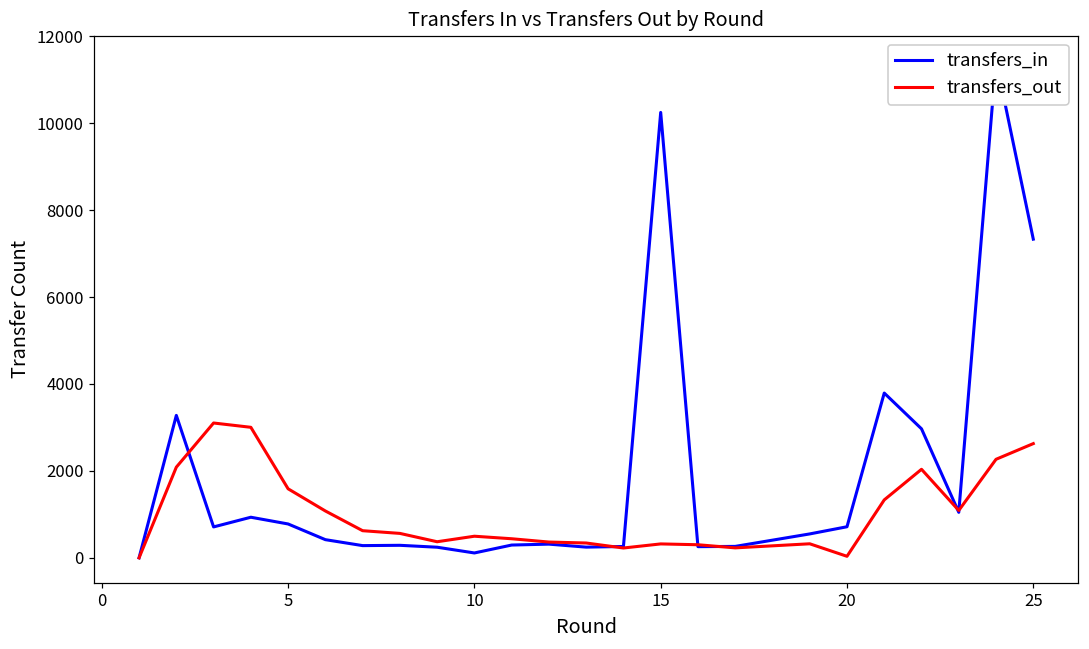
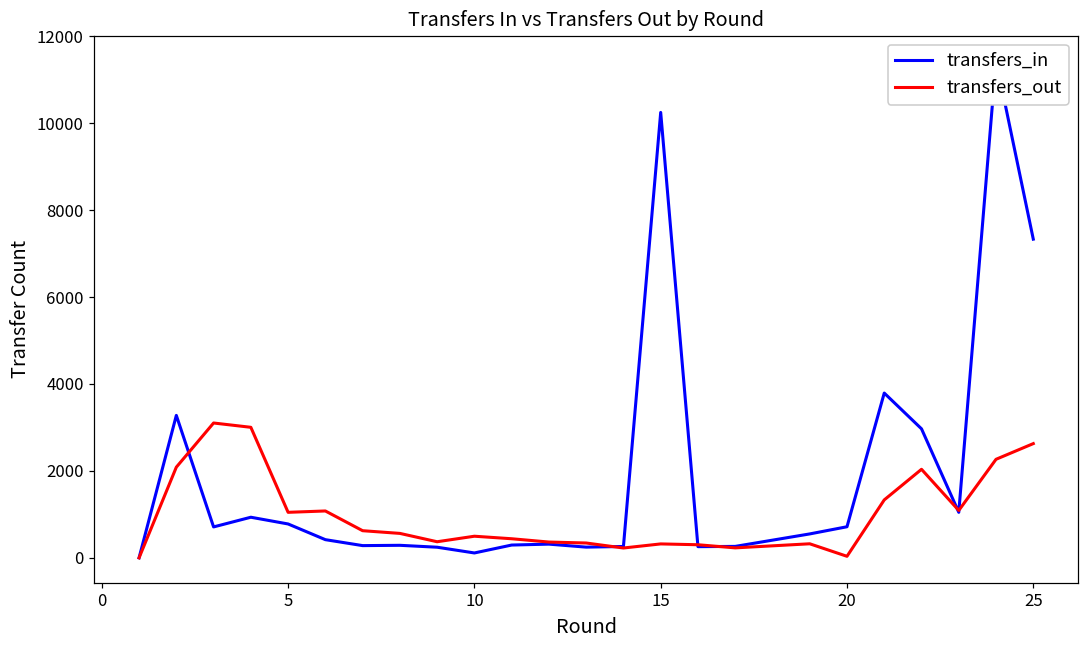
  {
    "transfers_in": {
      "5": 800,
      "10": 100,
      "15": 10200,
      "20": 700,
      "25": 7300
    },
    "transfers_out": {
-     "5": 1600,
+     "5": 1000,
      "10": 500,
      "15": 300,
      "20": 0,
      "25": 2600
    }
  }
